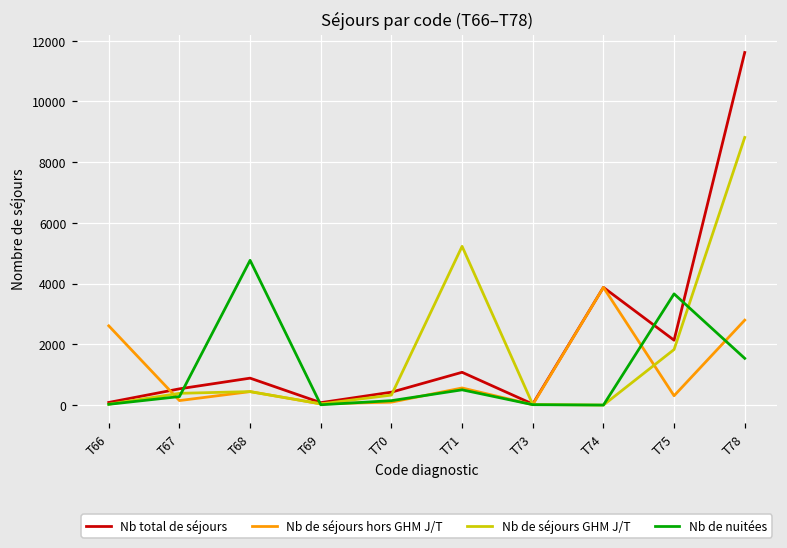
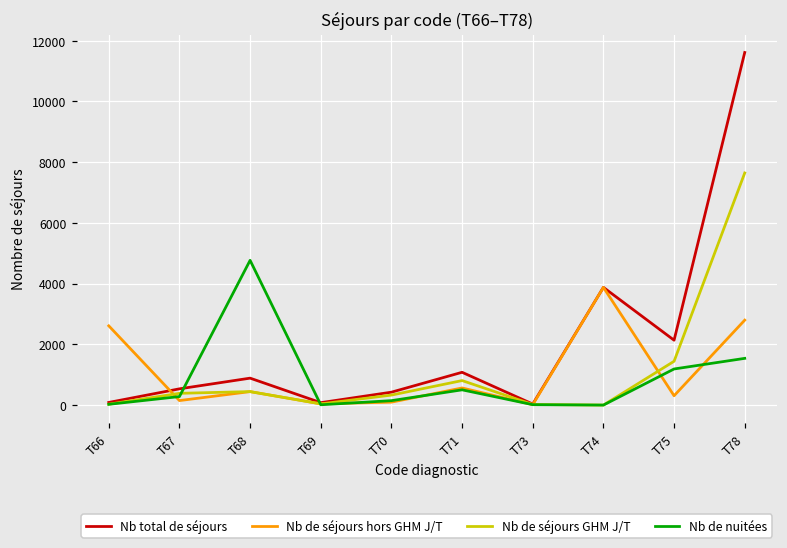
  {
    "Nb total de séjours": {
      "T67": 500,
      "T68": 900,
      "T70": 400,
      "T71": 1100,
      "T75": 2100,
      "T78": 11600
    },
    "Nb de séjours hors GHM J/T": {
      "T66": 2600,
      "T67": 100,
      "T75": 300,
      "T78": 2800
    },
    "Nb de séjours GHM J/T": {
      "T67": 400,
      "T70": 300,
-     "T71": 5200,
-     "T75": 1800,
-     "T78": 8800
+     "T71": 800,
+     "T75": 1400,
+     "T78": 7600
    },
    "Nb de nuitées": {
      "T67": 300,
      "T68": 4800,
-     "T75": 3700,
+     "T75": 1200,
      "T78": 1500
    }
  }
